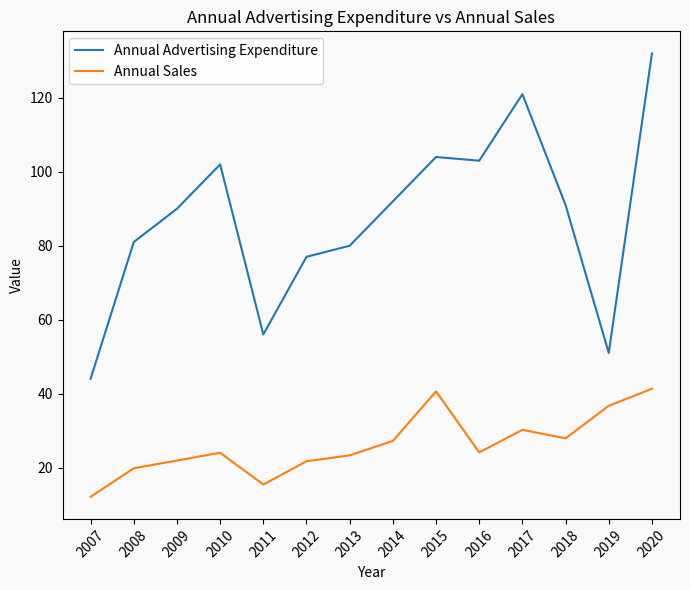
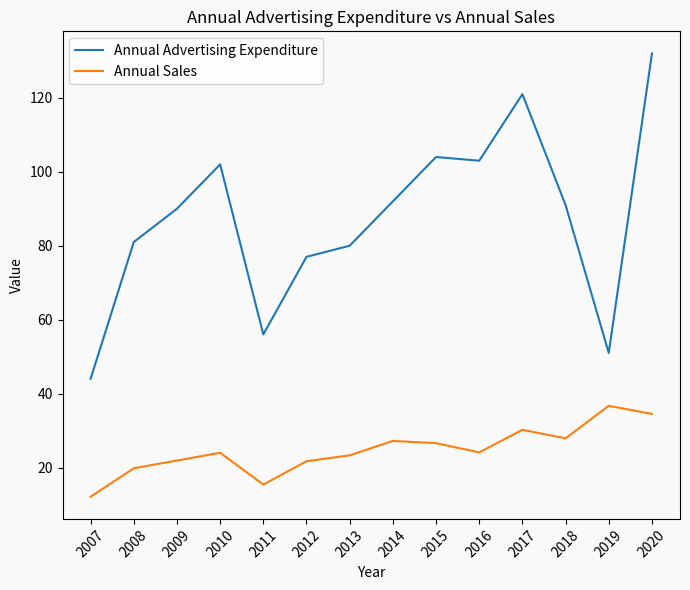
  {
    "Annual Advertising Expenditure": {
      "2007": 44,
      "2008": 81,
      "2009": 90,
      "2010": 102,
      "2011": 56,
      "2012": 77,
      "2013": 80,
      "2014": 92,
      "2015": 104,
      "2016": 103,
      "2017": 121,
      "2018": 91,
      "2019": 51,
      "2020": 132
    },
    "Annual Sales": {
      "2007": 12,
      "2008": 20,
      "2009": 22,
      "2010": 24,
      "2011": 15,
      "2012": 22,
      "2013": 23,
      "2014": 27,
-     "2015": 41,
+     "2015": 27,
      "2016": 24,
      "2017": 30,
      "2018": 28,
      "2019": 37,
-     "2020": 41
+     "2020": 35
    }
  }
